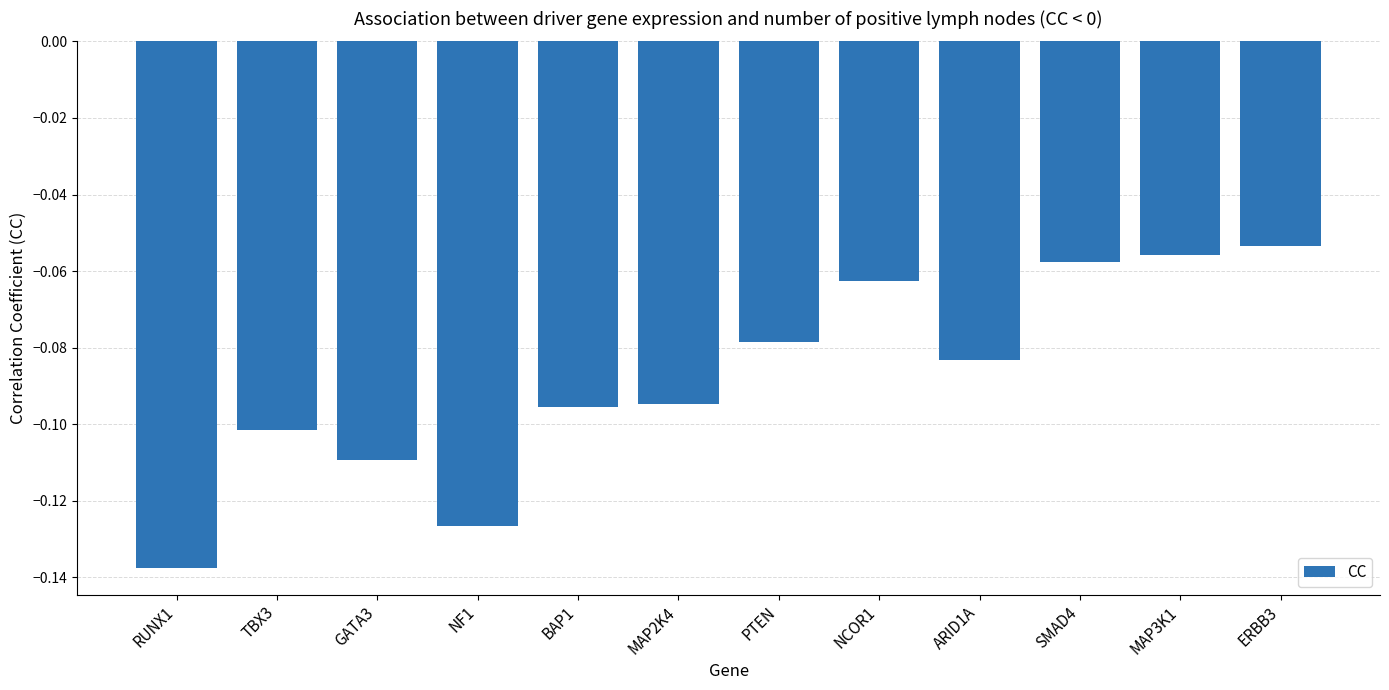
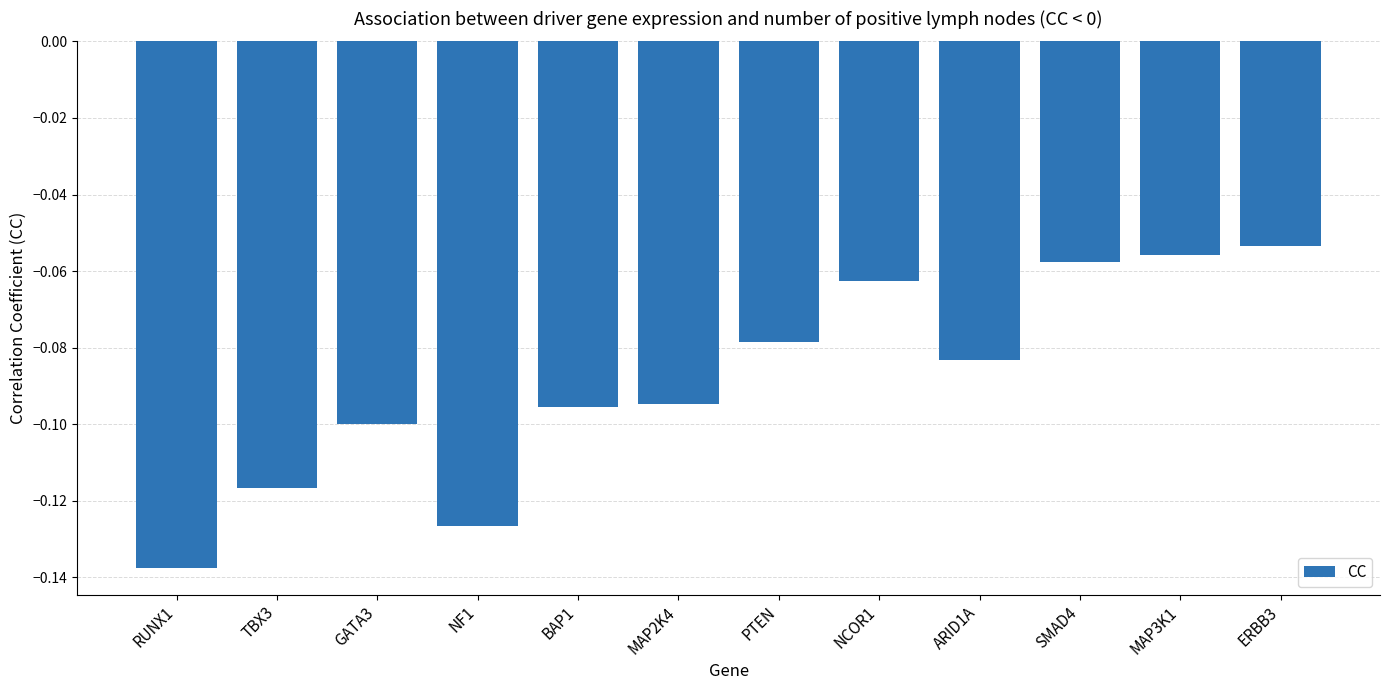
  {
    "RUNX1": -0.138,
-   "TBX3": -0.102,
-   "GATA3": -0.109,
+   "TBX3": -0.117,
+   "GATA3": -0.100,
    "NF1": -0.127,
    "BAP1": -0.096,
    "MAP2K4": -0.095,
    "PTEN": -0.079,
    "NCOR1": -0.062,
    "ARID1A": -0.083,
    "SMAD4": -0.058,
    "MAP3K1": -0.056,
    "ERBB3": -0.053
  }
